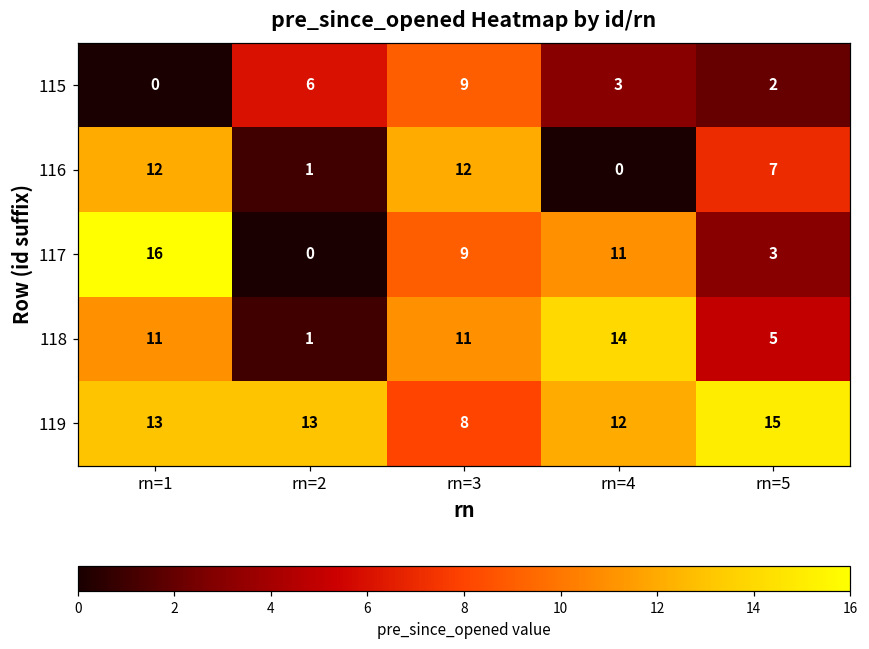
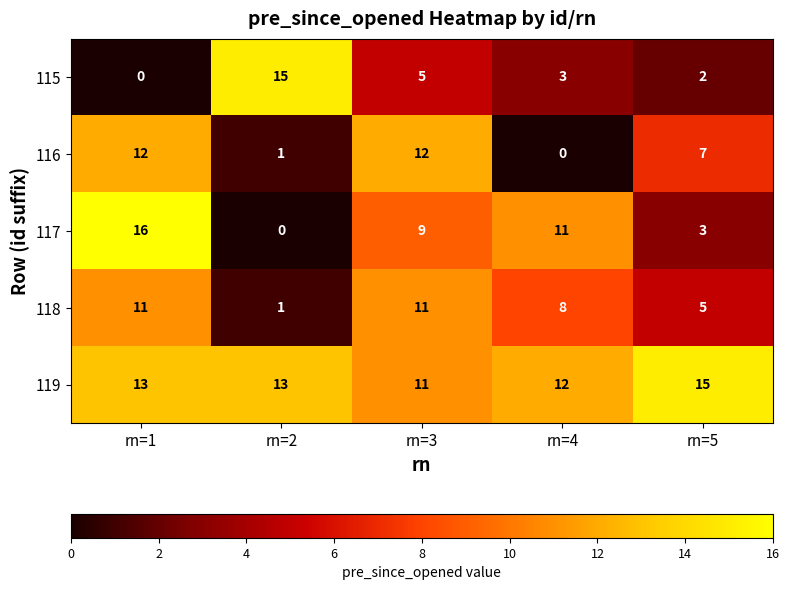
  {
    "115": {
      "rn=1": 0,
-     "rn=2": 6,
-     "rn=3": 9,
+     "rn=2": 15,
+     "rn=3": 5,
      "rn=4": 3,
      "rn=5": 2
    },
    "116": {
      "rn=1": 12,
      "rn=2": 1,
      "rn=3": 12,
      "rn=4": 0,
      "rn=5": 7
    },
    "117": {
      "rn=1": 16,
      "rn=2": 0,
      "rn=3": 9,
      "rn=4": 11,
      "rn=5": 3
    },
    "118": {
      "rn=1": 11,
      "rn=2": 1,
      "rn=3": 11,
-     "rn=4": 14,
+     "rn=4": 8,
      "rn=5": 5
    },
    "119": {
      "rn=1": 13,
      "rn=2": 13,
-     "rn=3": 8,
+     "rn=3": 11,
      "rn=4": 12,
      "rn=5": 15
    }
  }
